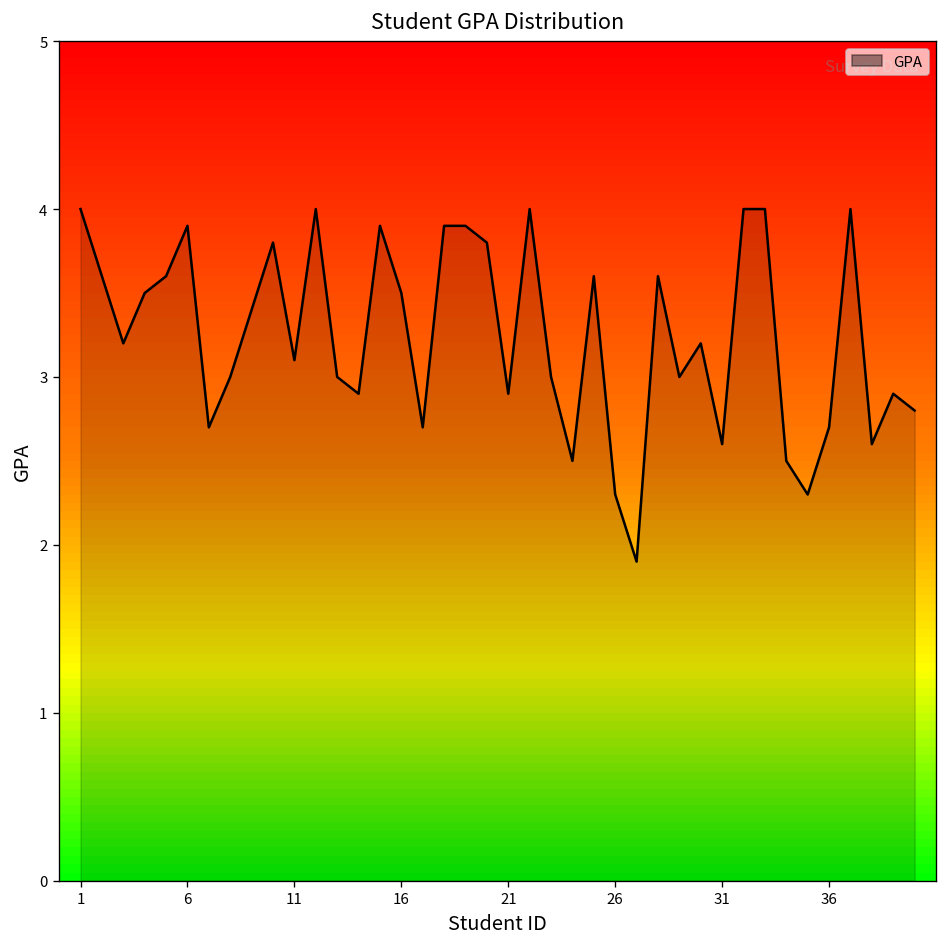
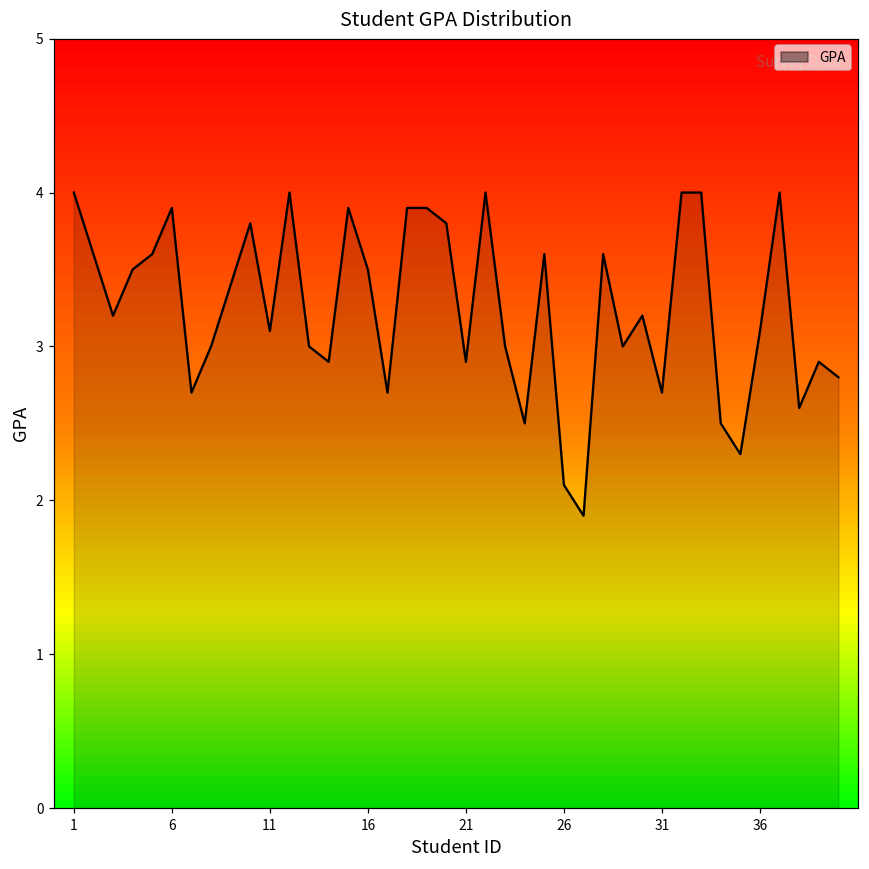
  {
    "1": 4.0,
    "6": 3.9,
    "11": 3.1,
    "16": 3.5,
    "21": 2.9,
-   "26": 2.3,
-   "31": 2.6,
-   "36": 2.7
+   "26": 2.1,
+   "31": 2.7,
+   "36": 3.1
  }
